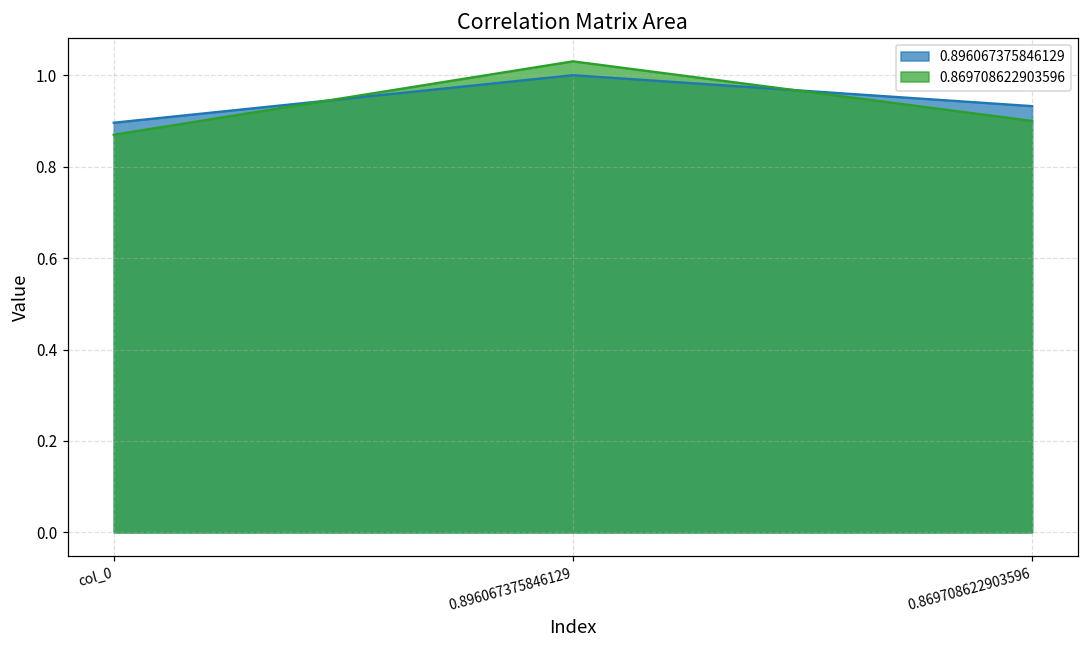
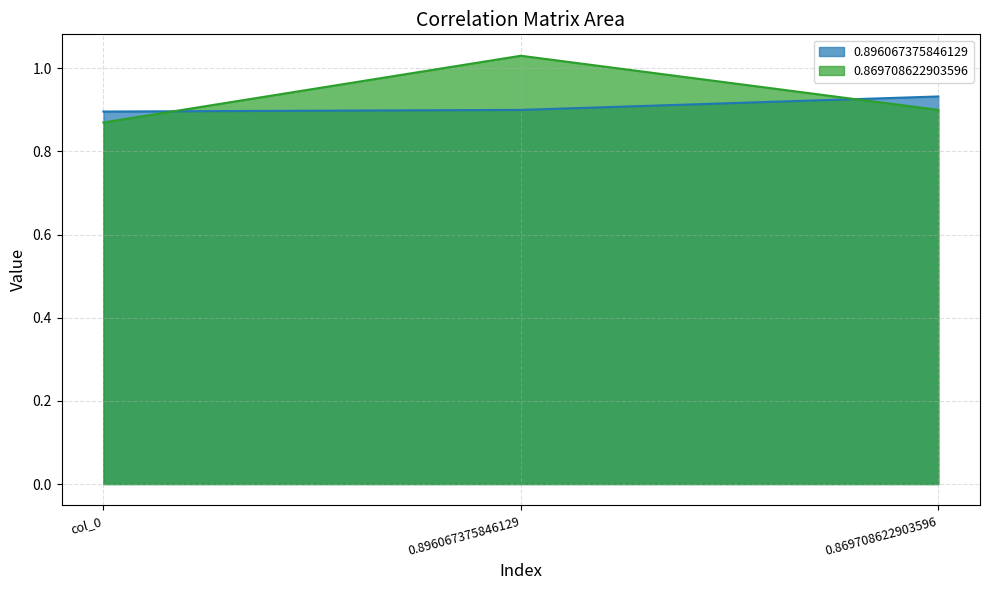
  {
    "0.896067375846129": {
      "col_0": 0.9,
-     "0.896067375846129": 1.0,
+     "0.896067375846129": 0.9,
      "0.869708622903596": 0.93
    },
    "0.869708622903596": {
      "col_0": 0.87,
      "0.896067375846129": 1.03,
      "0.869708622903596": 0.9
    }
  }
